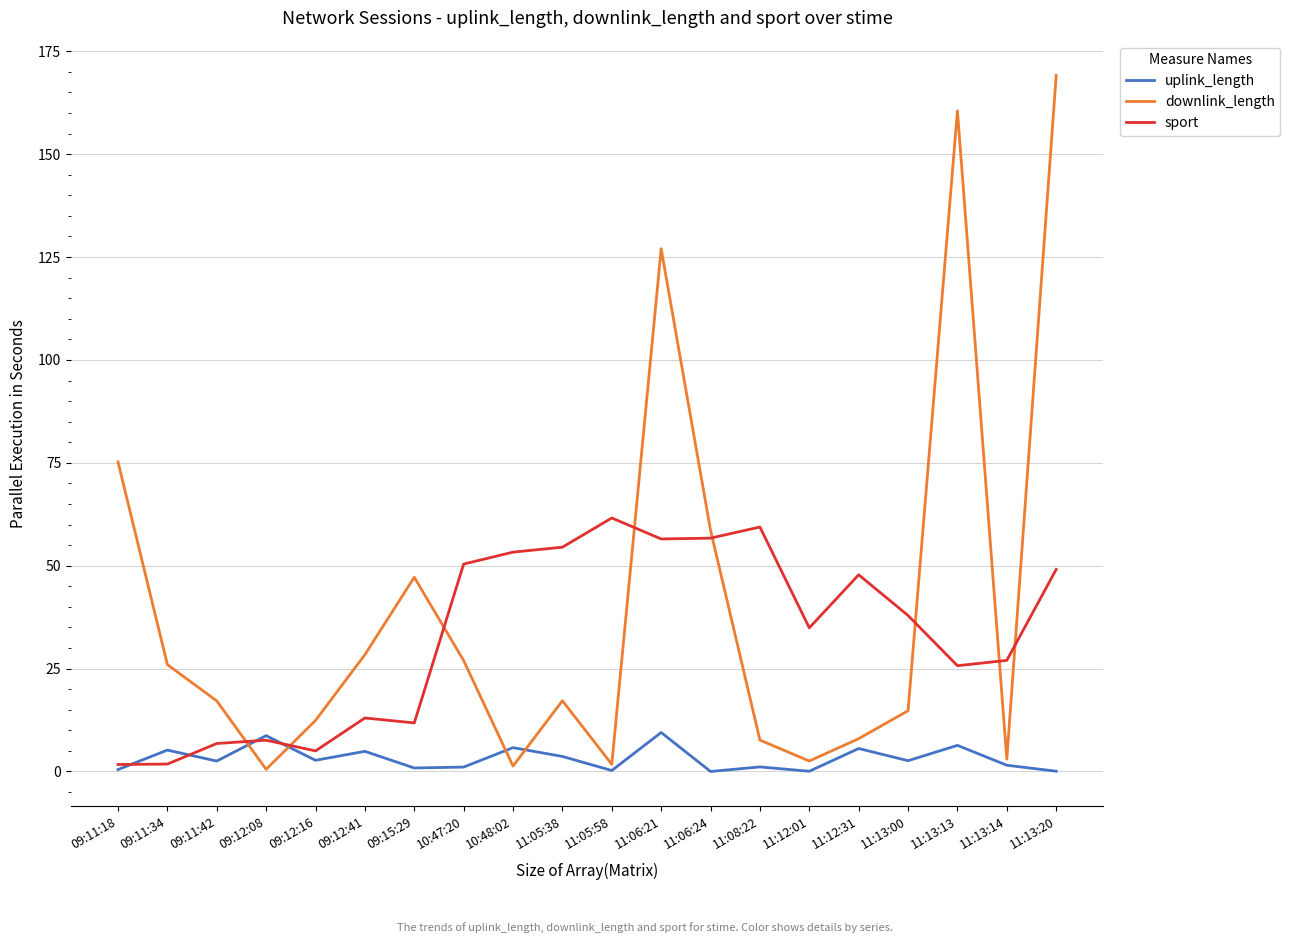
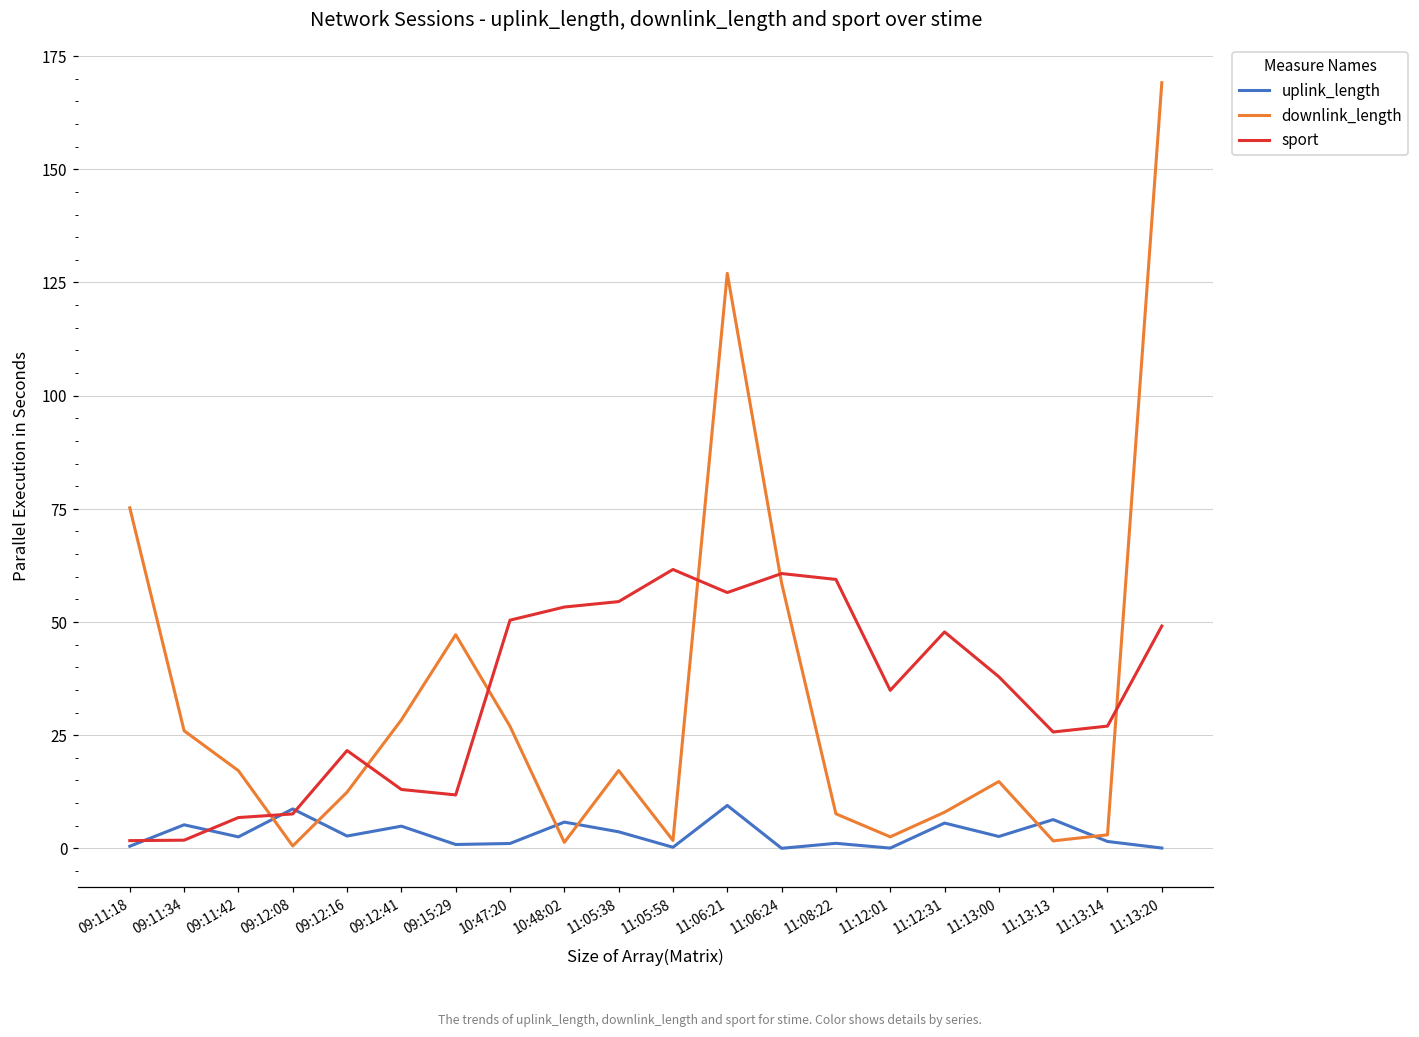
  {
    "uplink_length": {
      "09:11:18": 0,
      "09:11:34": 5,
      "09:11:42": 3,
      "09:12:08": 9,
      "09:12:16": 3,
      "09:12:41": 5,
      "09:15:29": 1,
      "10:47:20": 1,
      "10:48:02": 6,
      "11:05:38": 4,
      "11:05:58": 0,
      "11:06:21": 9,
      "11:06:24": 0,
      "11:08:22": 1,
      "11:12:01": 0,
      "11:12:31": 6,
      "11:13:00": 3,
      "11:13:13": 6,
      "11:13:14": 2,
      "11:13:20": 0
    },
    "downlink_length": {
      "09:11:18": 75,
      "09:11:34": 26,
      "09:11:42": 17,
      "09:12:08": 1,
      "09:12:16": 12,
      "09:12:41": 28,
      "09:15:29": 47,
      "10:47:20": 27,
      "10:48:02": 1,
      "11:05:38": 17,
      "11:05:58": 2,
      "11:06:21": 127,
      "11:06:24": 59,
      "11:08:22": 8,
      "11:12:01": 3,
      "11:12:31": 8,
      "11:13:00": 15,
-     "11:13:13": 161,
+     "11:13:13": 2,
      "11:13:14": 3,
      "11:13:20": 169
    },
    "sport": {
      "09:11:18": 2,
      "09:11:34": 2,
      "09:11:42": 7,
      "09:12:08": 8,
-     "09:12:16": 5,
+     "09:12:16": 22,
      "09:12:41": 13,
      "09:15:29": 12,
      "10:47:20": 50,
      "10:48:02": 53,
      "11:05:38": 55,
      "11:05:58": 62,
      "11:06:21": 57,
-     "11:06:24": 57,
+     "11:06:24": 61,
      "11:08:22": 59,
      "11:12:01": 35,
      "11:12:31": 48,
      "11:13:00": 38,
      "11:13:13": 26,
      "11:13:14": 27,
      "11:13:20": 49
    }
  }
